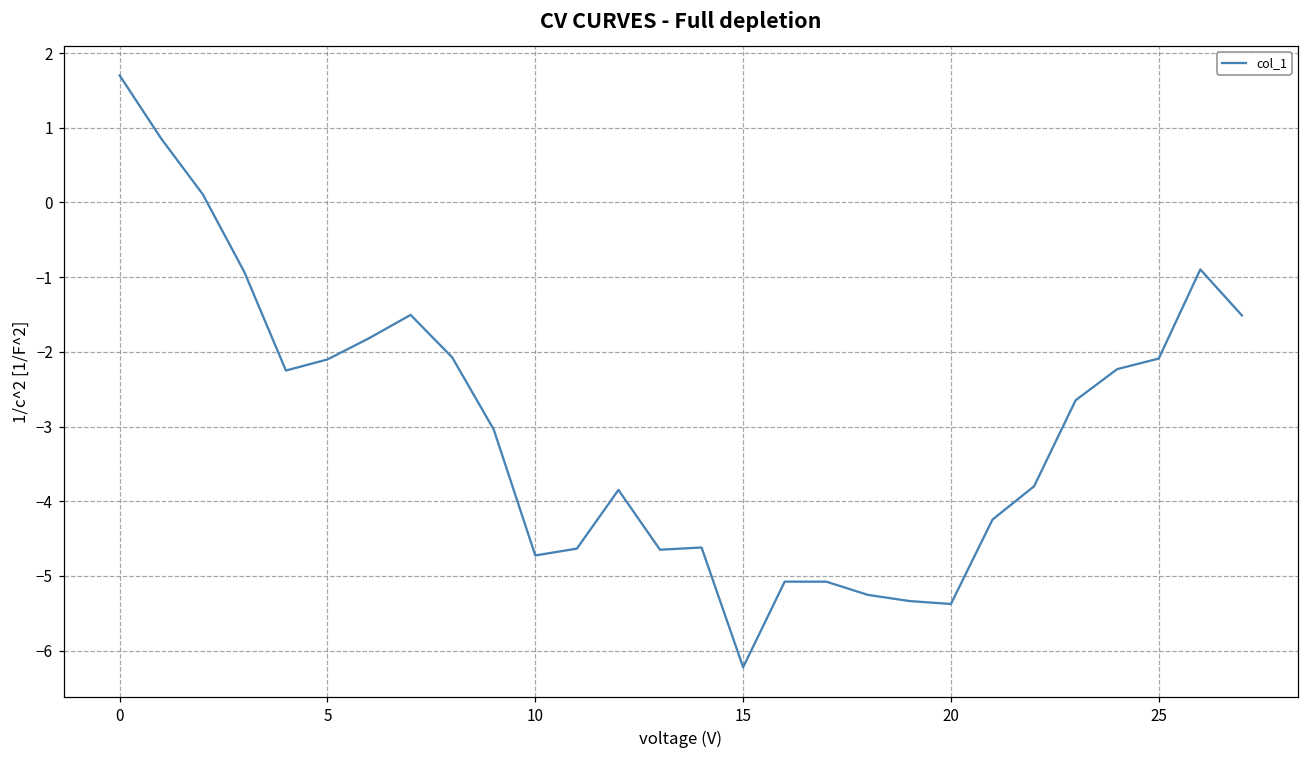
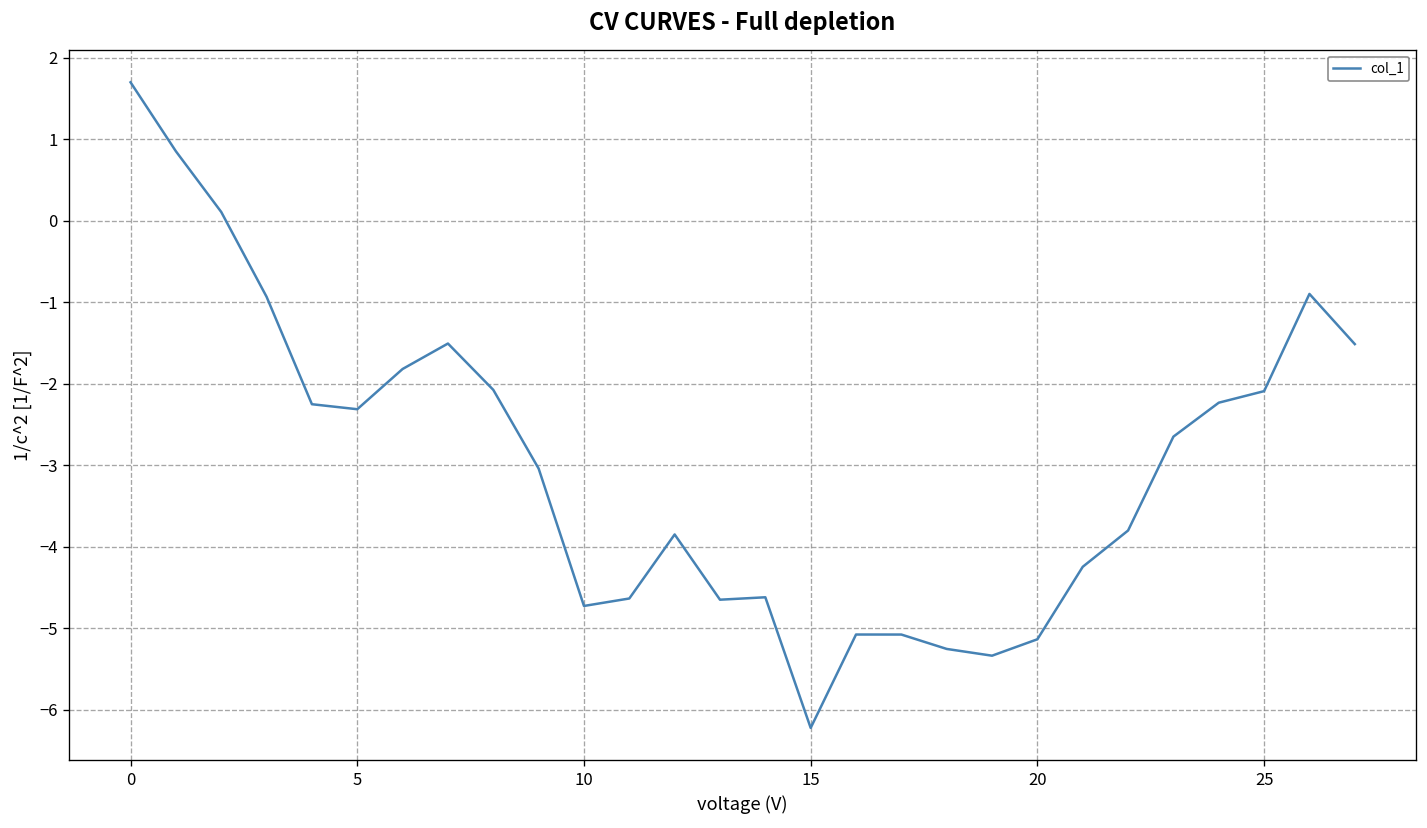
  {
    "0": 1.7,
-   "5": -2.1,
+   "5": -2.3,
    "10": -4.7,
    "15": -6.2,
-   "20": -5.4,
+   "20": -5.1,
    "25": -2.1
  }
